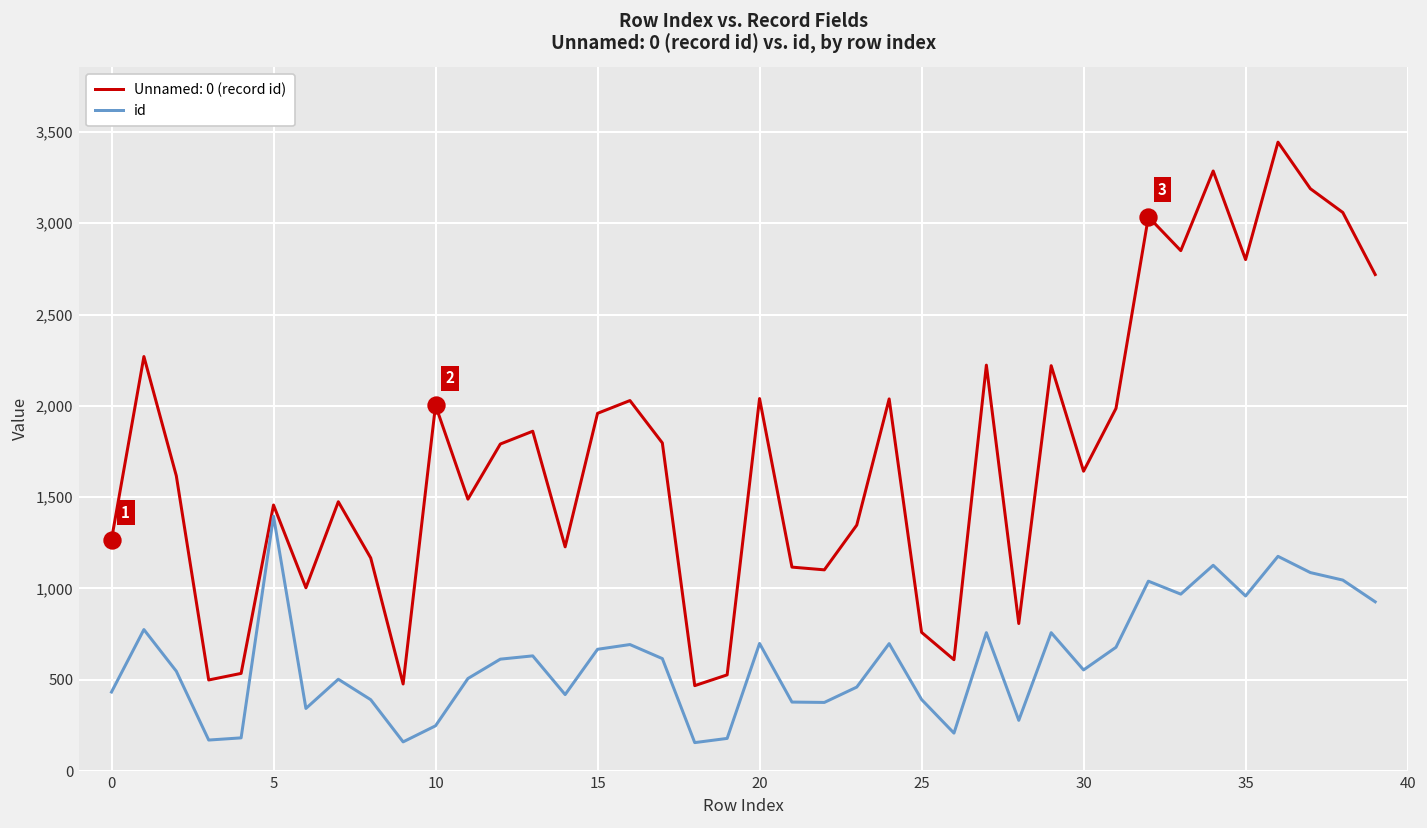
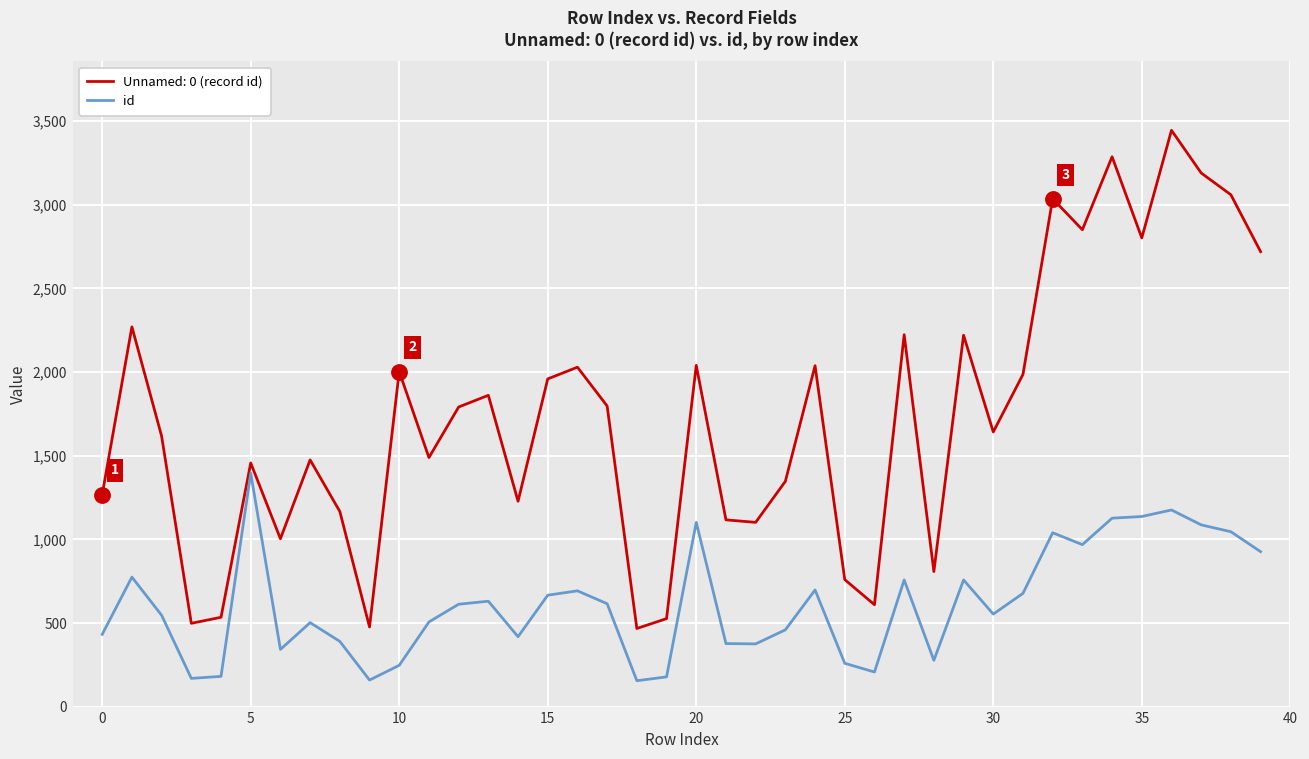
  {
    "id": {
      "0": "430",
      "5": "1,400",
      "10": "250",
      "15": "670",
-     "20": "700",
-     "25": "390",
+     "20": "1,100",
+     "25": "260",
      "30": "550",
-     "35": "960"
+     "35": "1,140"
    }
  }
